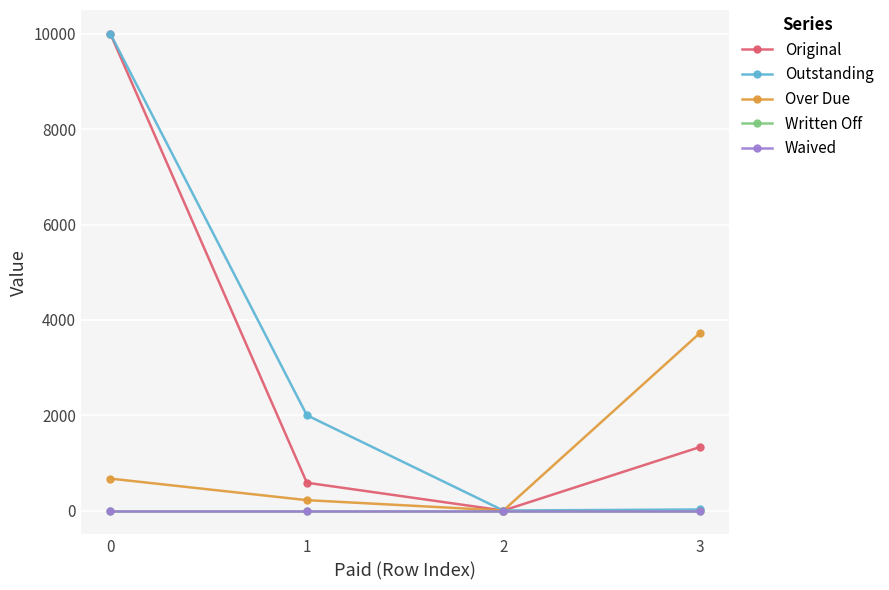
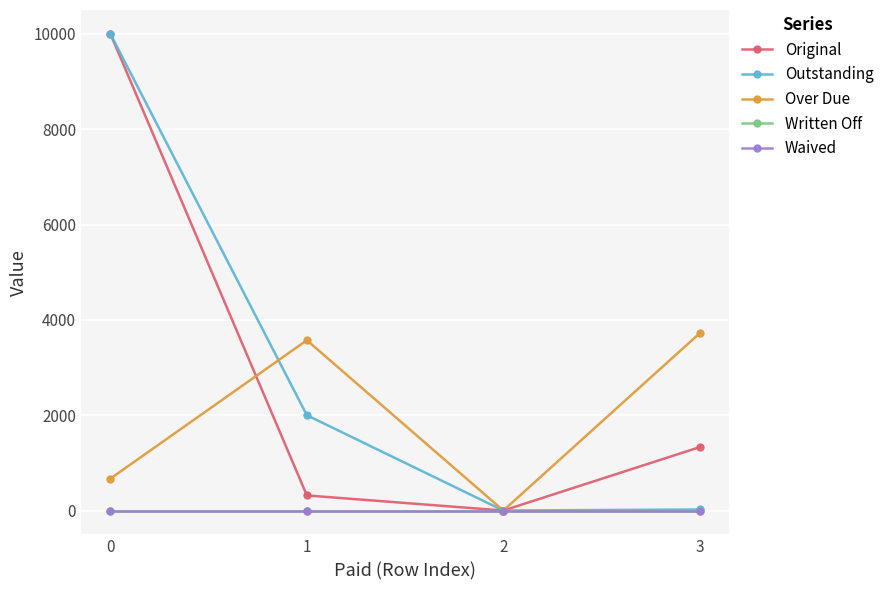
  {
    "Original": {
-     "1": 600,
+     "1": 300,
      "3": 1300
    },
    "Outstanding": {
      "1": 2000
    },
    "Over Due": {
      "0": 700,
-     "1": 200,
+     "1": 3600,
      "3": 3700
    },
    "Waived": {
      "0": 0,
      "1": 0
    }
  }
